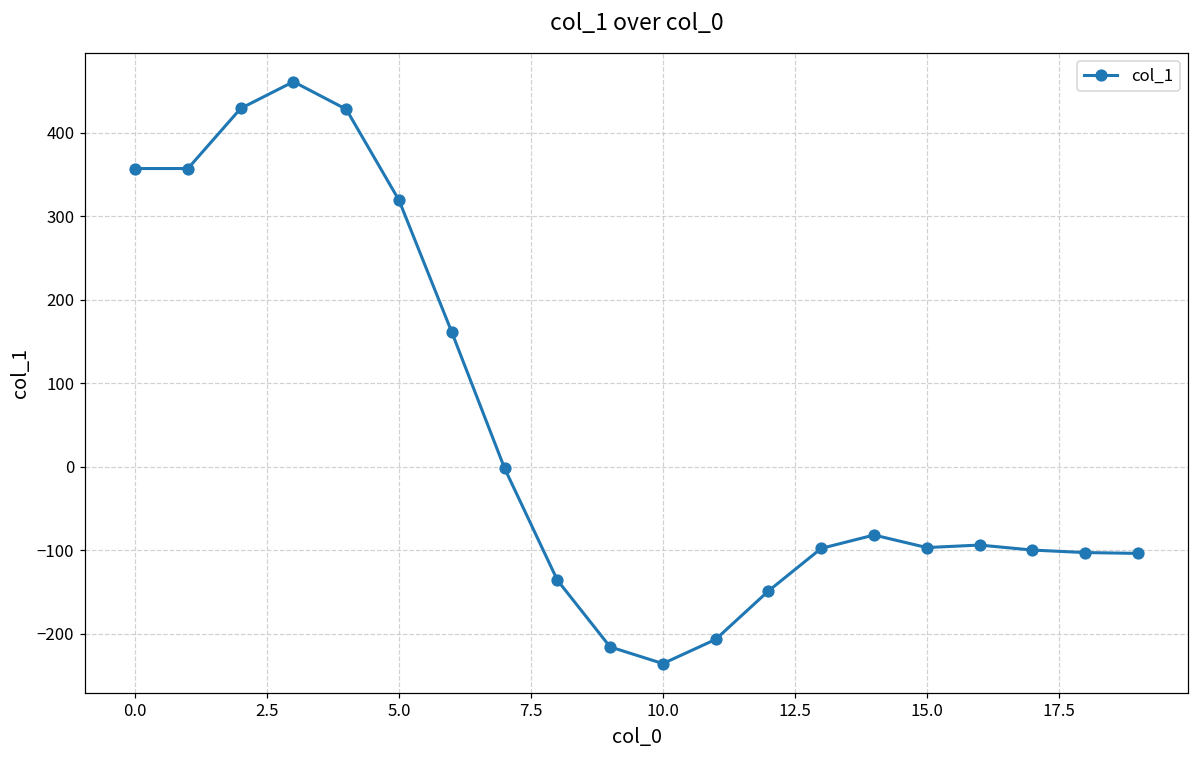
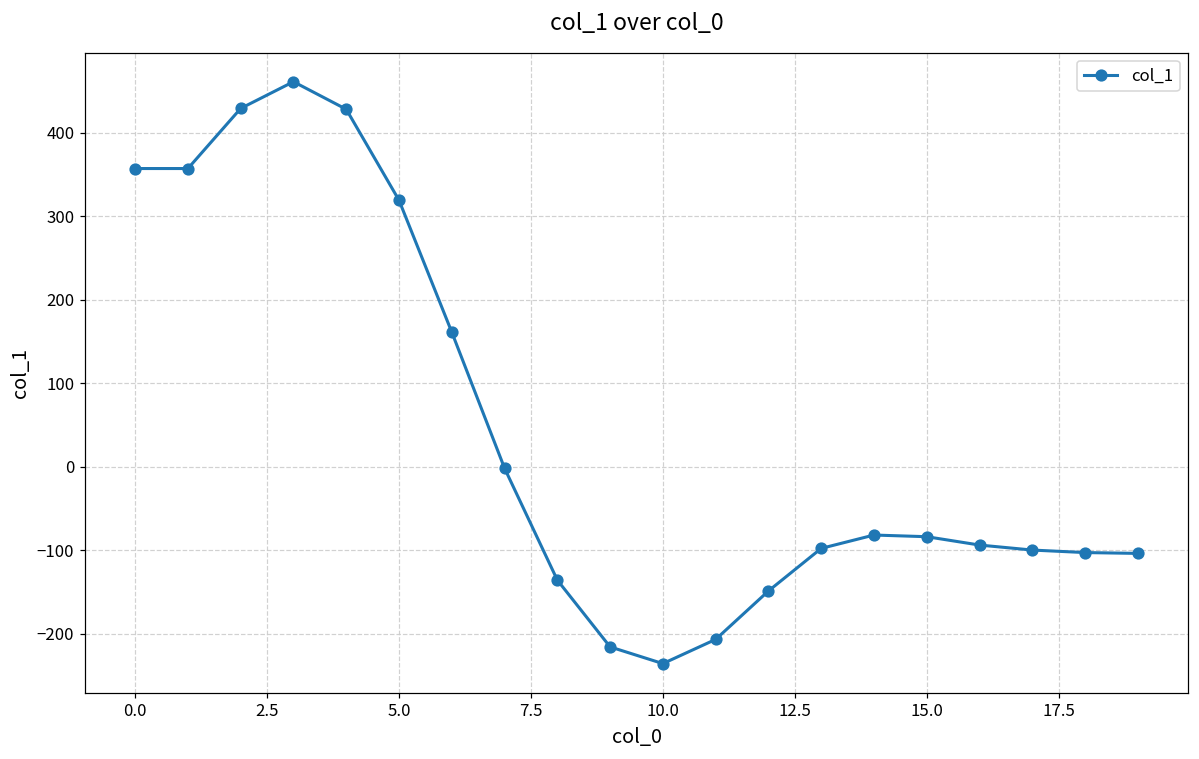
  {
    "0.0": 360,
    "5.0": 320,
    "10.0": -240,
-   "15.0": -100
+   "15.0": -80
  }
